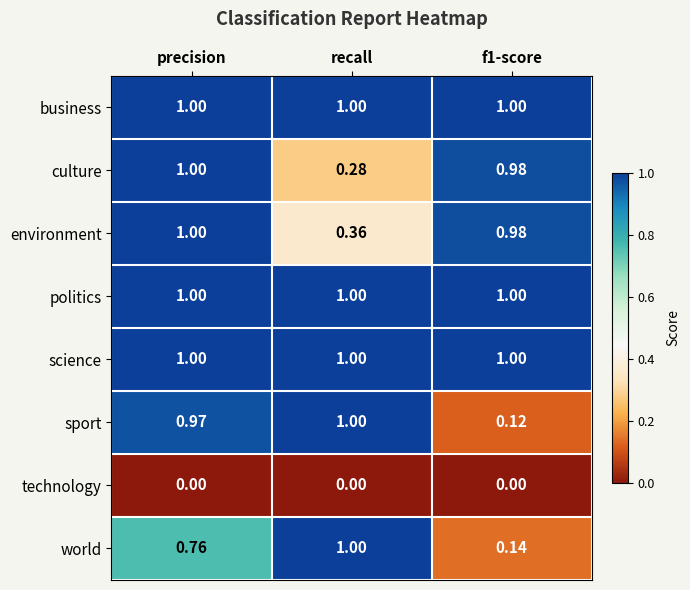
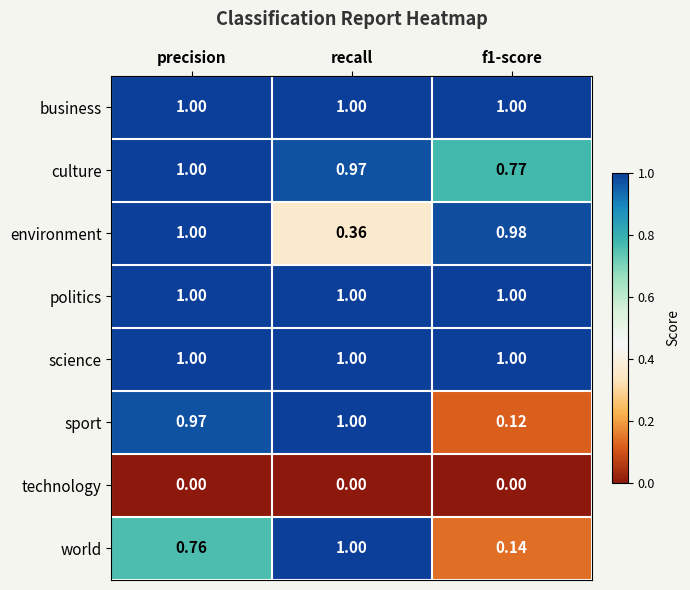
  {
    "business": {
      "precision": 1.00,
      "recall": 1.00,
      "f1-score": 1.00
    },
    "culture": {
      "precision": 1.00,
-     "recall": 0.28,
-     "f1-score": 0.98
+     "recall": 0.97,
+     "f1-score": 0.77
    },
    "environment": {
      "precision": 1.00,
      "recall": 0.36,
      "f1-score": 0.98
    },
    "politics": {
      "precision": 1.00,
      "recall": 1.00,
      "f1-score": 1.00
    },
    "science": {
      "precision": 1.00,
      "recall": 1.00,
      "f1-score": 1.00
    },
    "sport": {
      "precision": 0.97,
      "recall": 1.00,
      "f1-score": 0.12
    },
    "technology": {
      "precision": 0.00,
      "recall": 0.00,
      "f1-score": 0.00
    },
    "world": {
      "precision": 0.76,
      "recall": 1.00,
      "f1-score": 0.14
    }
  }
